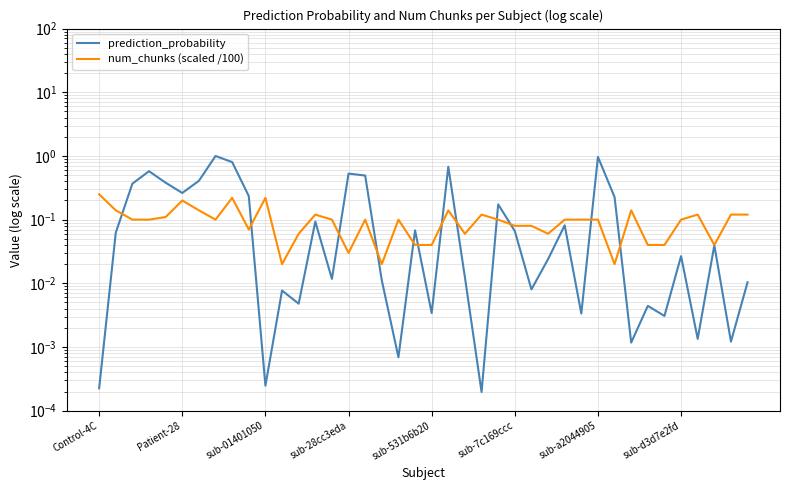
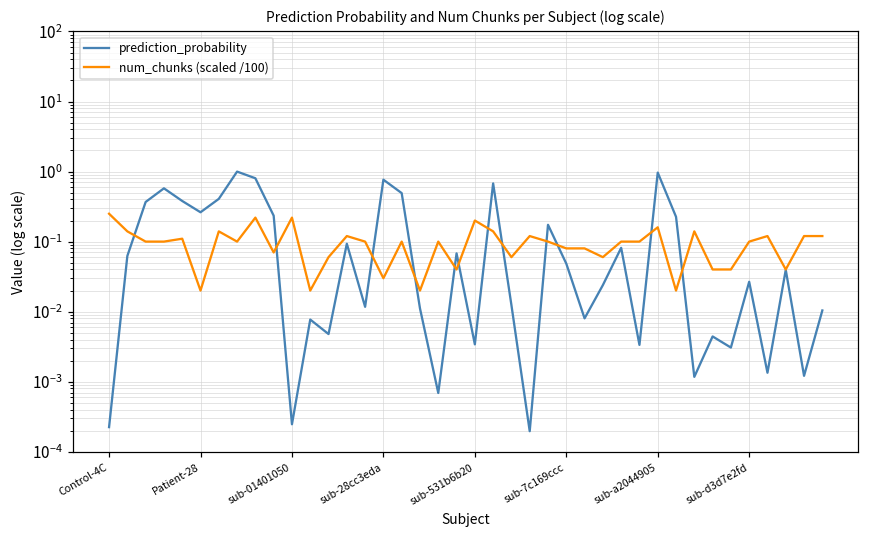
  {
    "prediction_probability": {
      "Control-4C": 0.00022,
      "Patient-28": 0.26,
      "sub-01401050": 0.00025,
-     "sub-28cc3eda": 0.5,
+     "sub-28cc3eda": 0.8,
      "sub-531b6b20": 0.003,
-     "sub-7c169ccc": 0.07,
+     "sub-7c169ccc": 0.05,
      "sub-a2044905": 1.0,
      "sub-d3d7e2fd": 0.027
    },
    "num_chunks (scaled /100)": {
      "Control-4C": 0.25,
-     "Patient-28": 0.20,
+     "Patient-28": 0.020,
      "sub-01401050": 0.22,
      "sub-28cc3eda": 0.03,
-     "sub-531b6b20": 0.04,
+     "sub-531b6b20": 0.20,
      "sub-7c169ccc": 0.08,
-     "sub-a2044905": 0.10,
+     "sub-a2044905": 0.16,
      "sub-d3d7e2fd": 0.10
    }
  }
